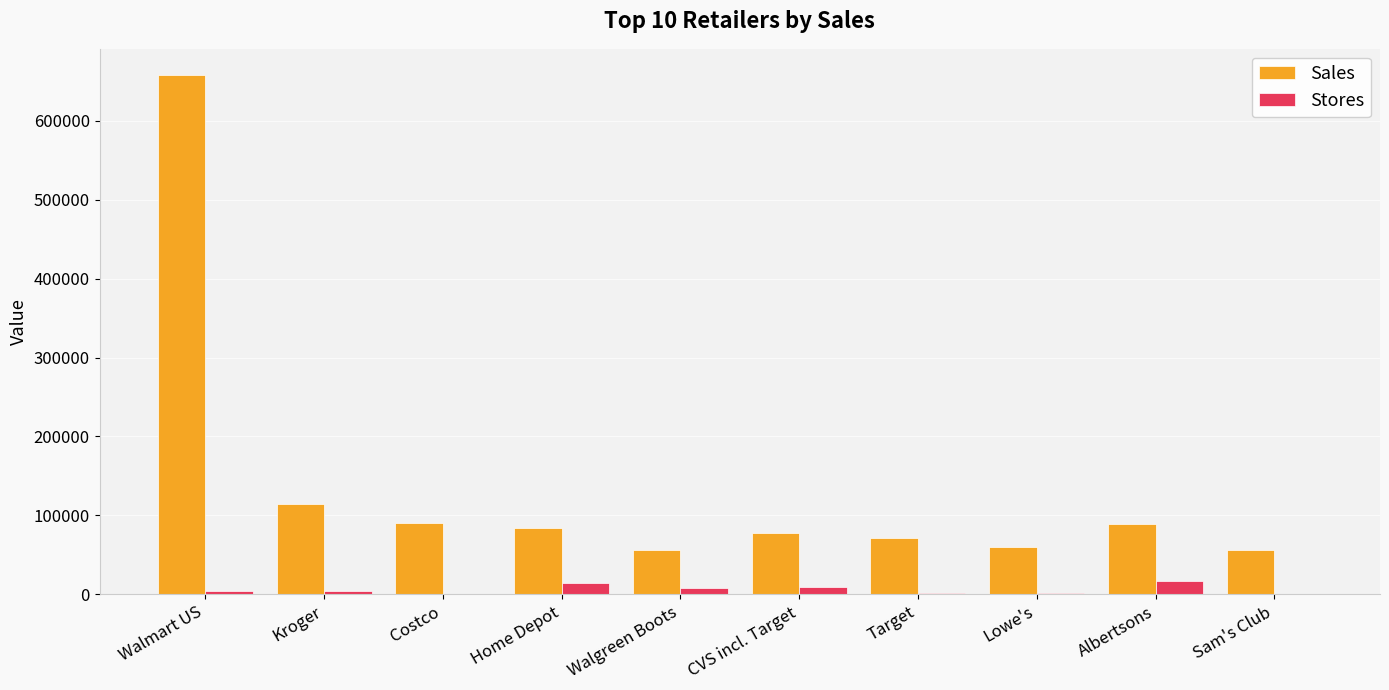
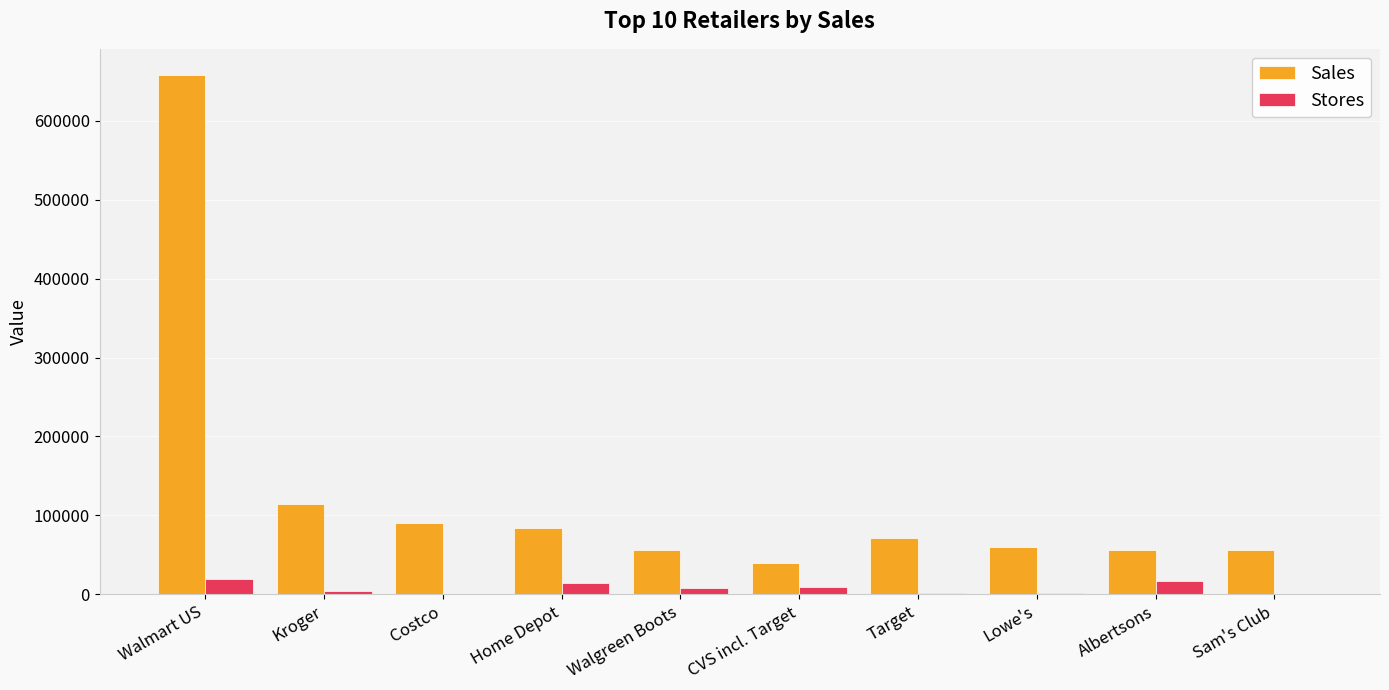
  {
    "Sales": {
      "Walmart US": 660000,
      "Kroger": 120000,
      "Costco": 90000,
      "Home Depot": 80000,
      "Walgreen Boots": 60000,
-     "CVS incl. Target": 80000,
+     "CVS incl. Target": 40000,
      "Target": 70000,
      "Lowe's": 60000,
-     "Albertsons": 90000,
+     "Albertsons": 60000,
      "Sam's Club": 60000
    },
    "Stores": {
-     "Walmart US": 0,
+     "Walmart US": 20000,
      "Kroger": 0,
      "Home Depot": 10000,
      "Walgreen Boots": 10000,
      "CVS incl. Target": 10000,
      "Albertsons": 20000
    }
  }
